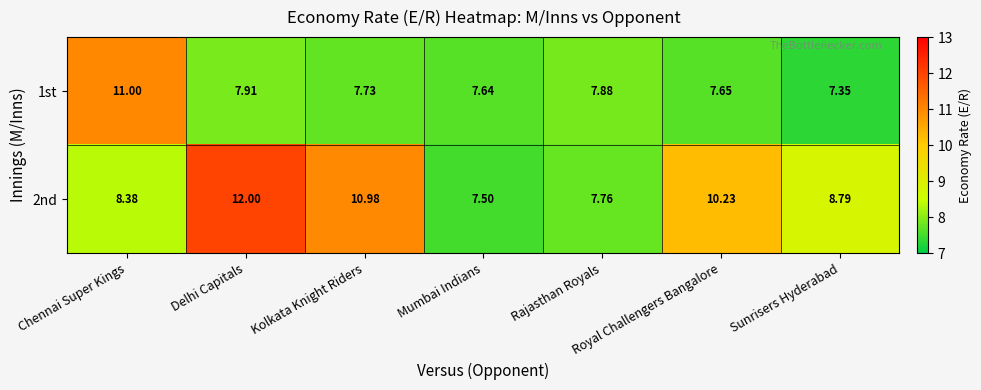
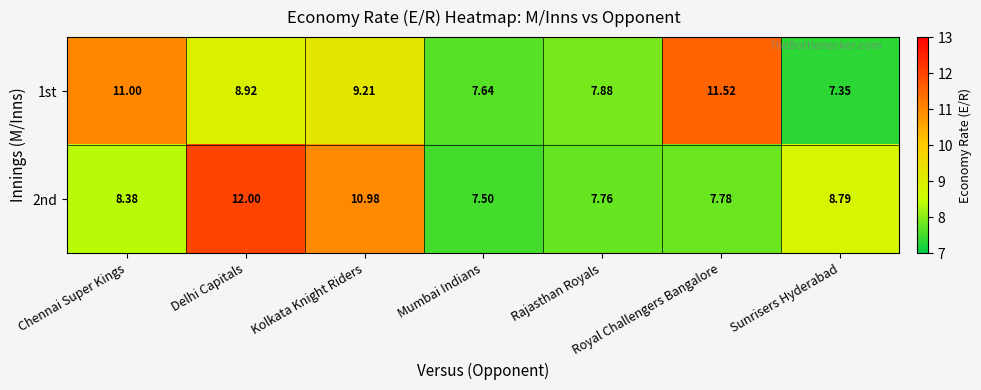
  {
    "1st": {
      "Chennai Super Kings": 11.00,
-     "Delhi Capitals": 7.91,
-     "Kolkata Knight Riders": 7.73,
+     "Delhi Capitals": 8.92,
+     "Kolkata Knight Riders": 9.21,
      "Mumbai Indians": 7.64,
      "Rajasthan Royals": 7.88,
-     "Royal Challengers Bangalore": 7.65
+     "Royal Challengers Bangalore": 11.52
    },
    "2nd": {
      "Chennai Super Kings": 8.38,
      "Delhi Capitals": 12.00,
      "Kolkata Knight Riders": 10.98,
      "Mumbai Indians": 7.50,
      "Rajasthan Royals": 7.76,
-     "Royal Challengers Bangalore": 10.23,
+     "Royal Challengers Bangalore": 7.78,
      "Sunrisers Hyderabad": 8.79
    }
  }
